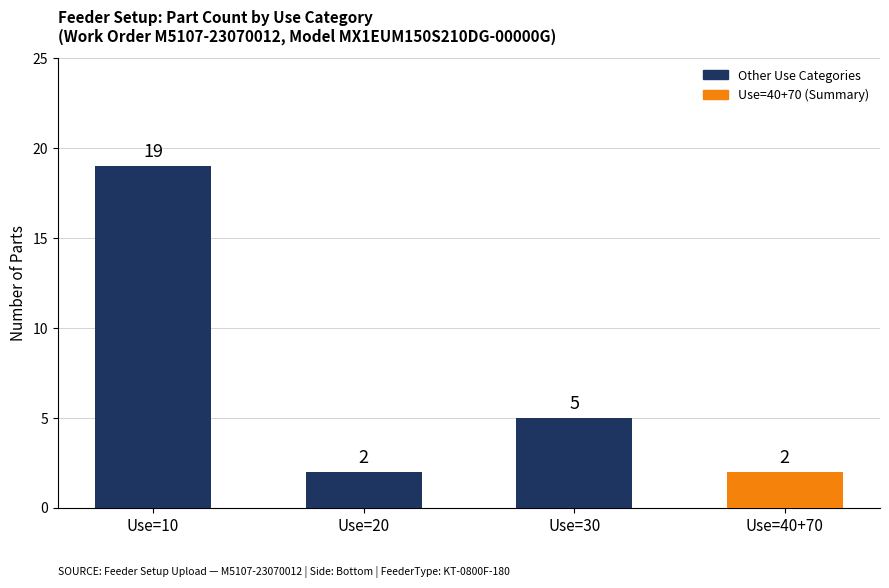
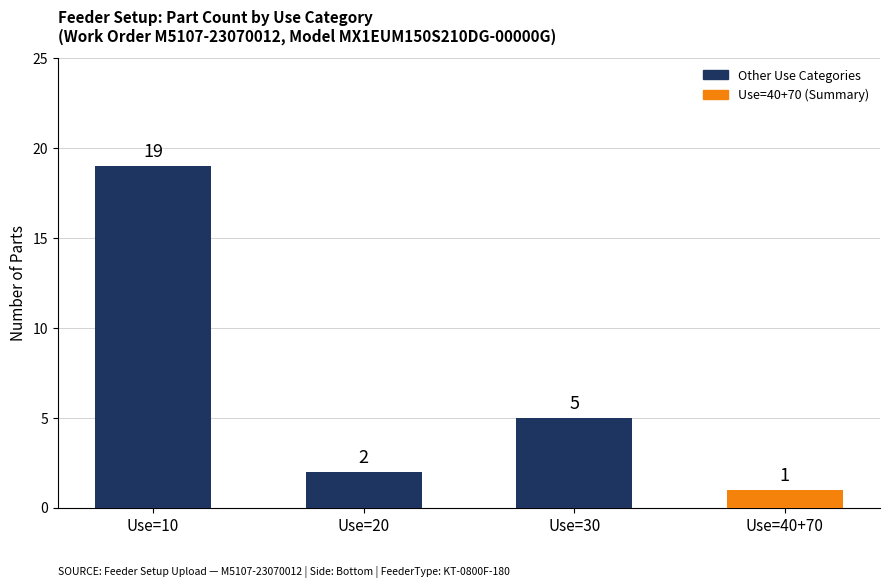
  {
    "Use=10": 19,
    "Use=20": 2,
    "Use=30": 5,
-   "Use=40+70": 2
+   "Use=40+70": 1
  }
